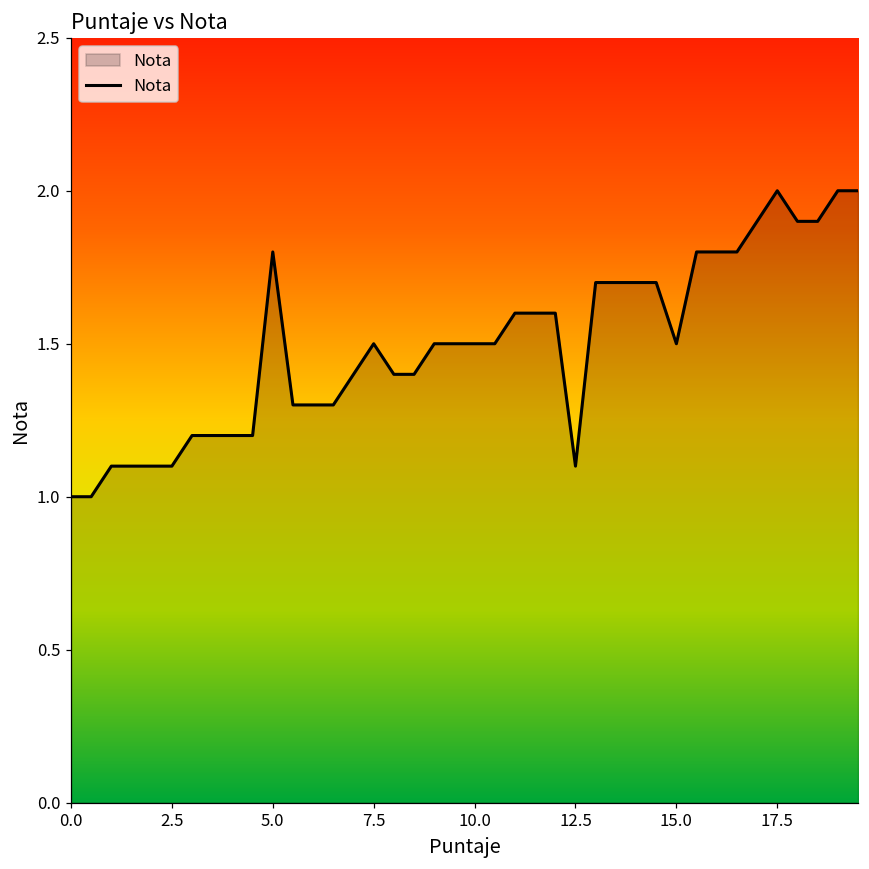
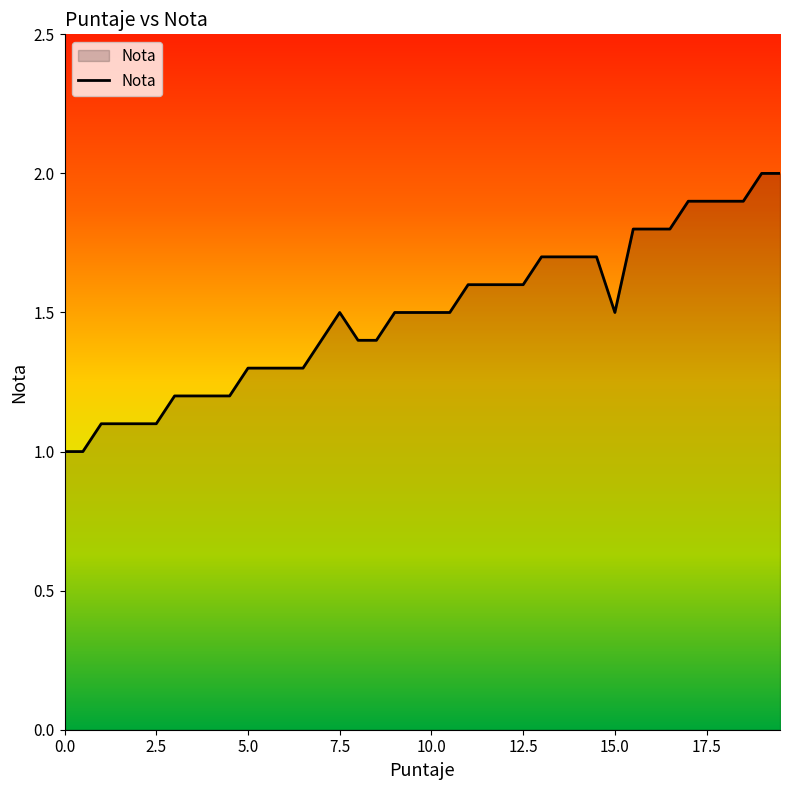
  {
    "0.0": 1.0,
    "2.5": 1.1,
-   "5.0": 1.8,
+   "5.0": 1.3,
    "7.5": 1.5,
    "10.0": 1.5,
-   "12.5": 1.1,
+   "12.5": 1.6,
    "15.0": 1.5,
-   "17.5": 2.0
+   "17.5": 1.9
  }
